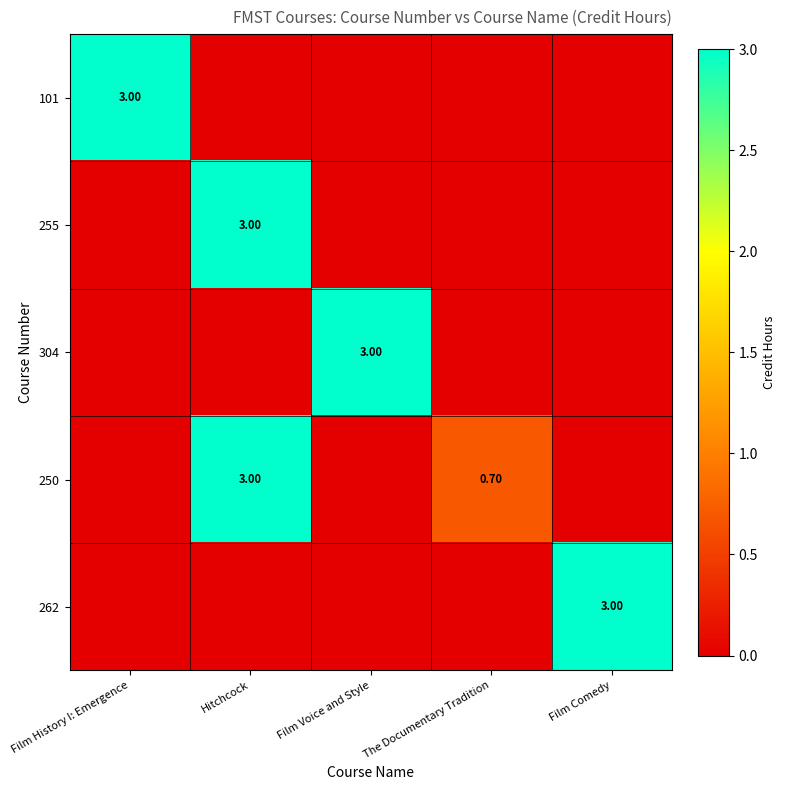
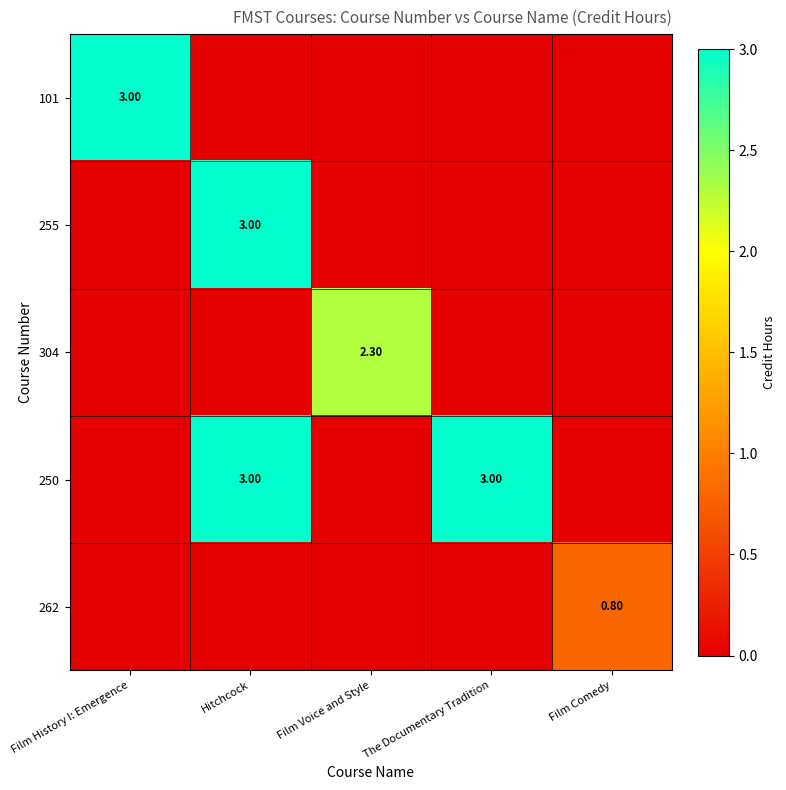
  {
    "101": {
      "Film History I: Emergence": 3.00
    },
    "255": {
      "Hitchcock": 3.00
    },
    "304": {
-     "Film Voice and Style": 3.00
+     "Film Voice and Style": 2.30
    },
    "250": {
      "Hitchcock": 3.00,
-     "The Documentary Tradition": 0.70
+     "The Documentary Tradition": 3.00
    },
    "262": {
-     "Film Comedy": 3.00
+     "Film Comedy": 0.80
    }
  }
